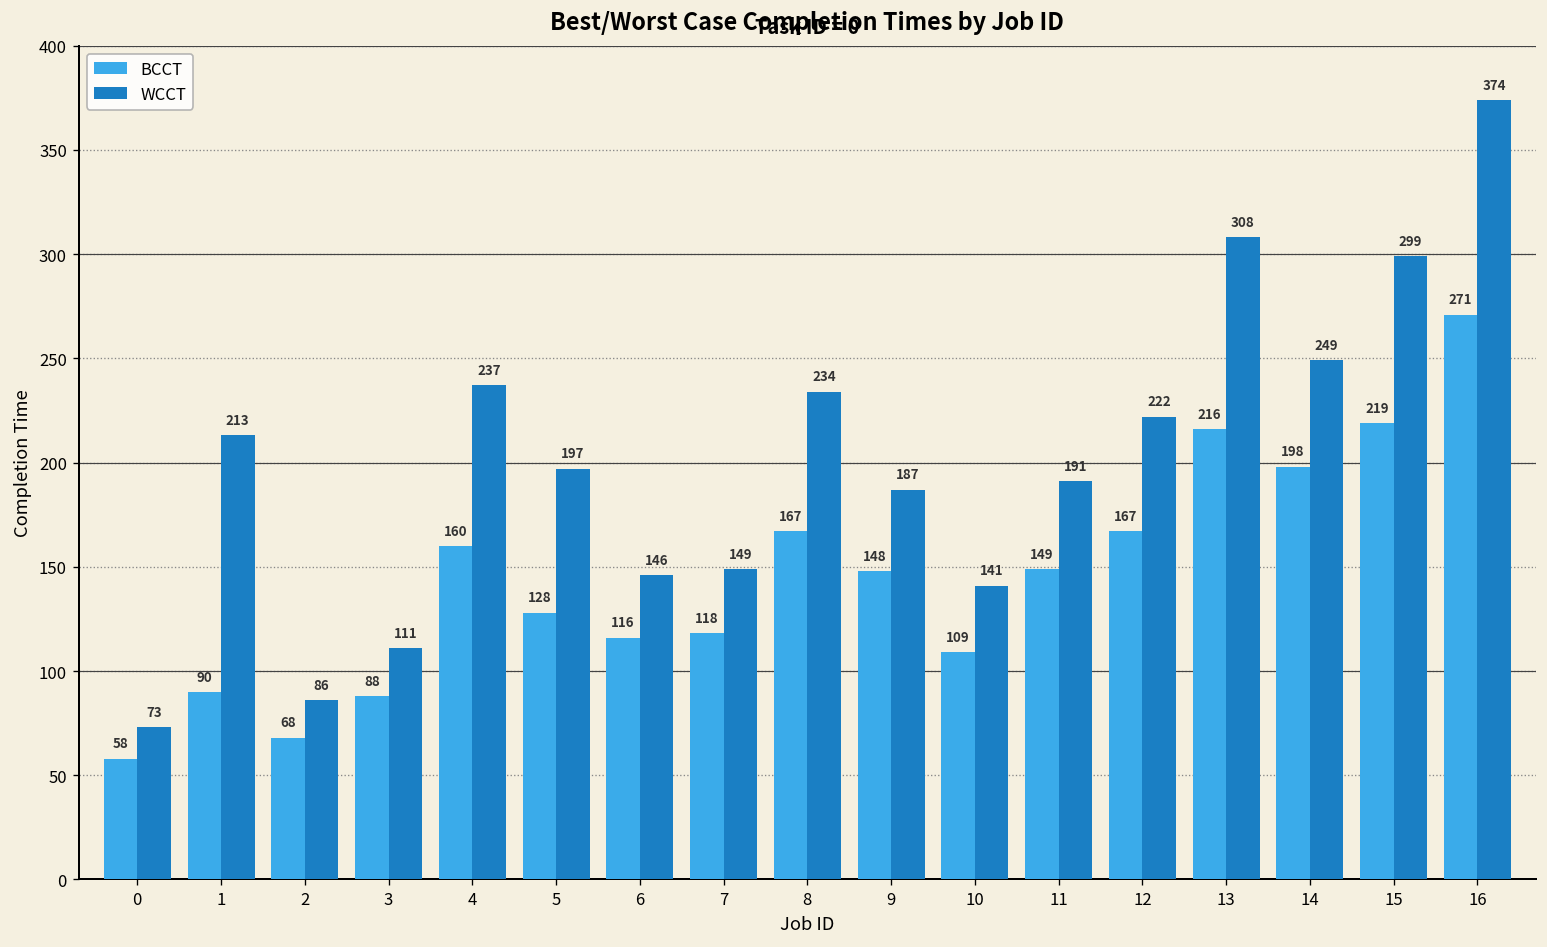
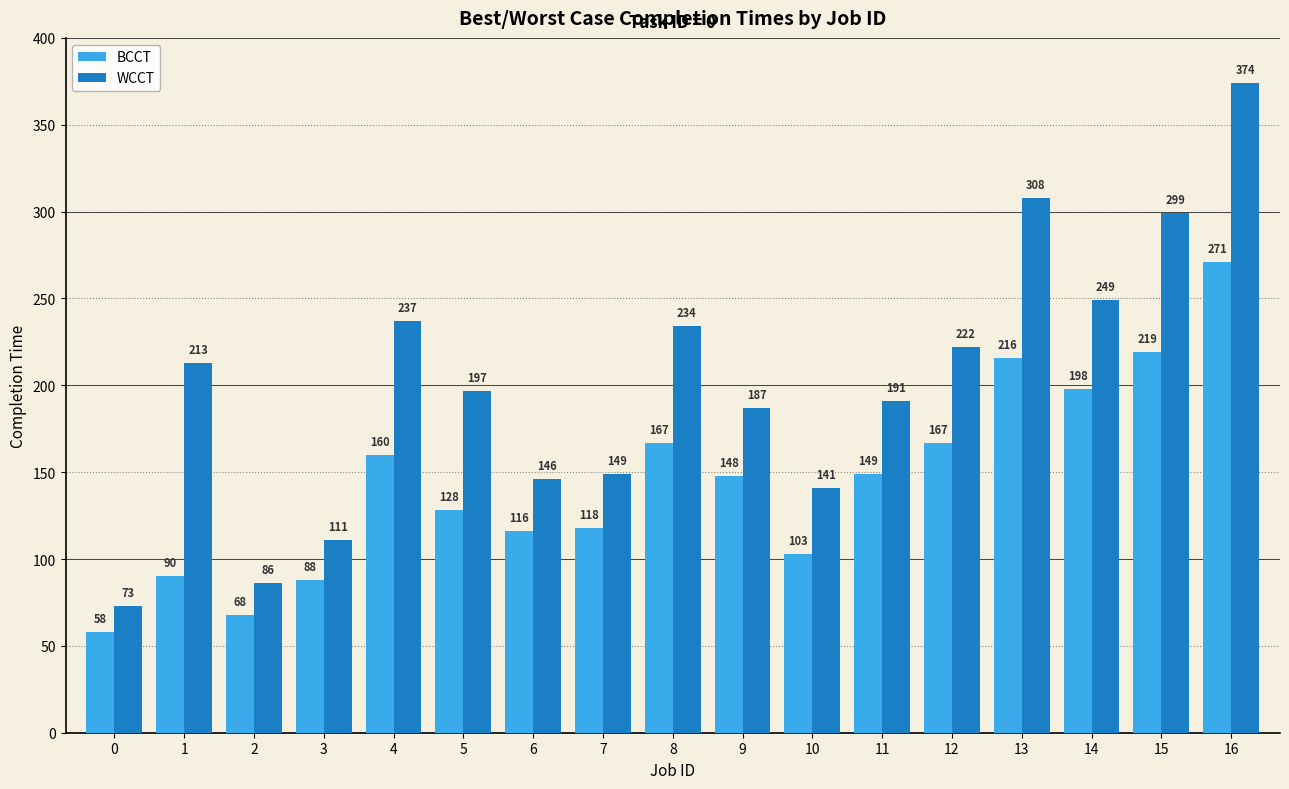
  {
    "BCCT": {
      "0": 58,
      "1": 90,
      "2": 68,
      "3": 88,
      "4": 160,
      "5": 128,
      "6": 116,
      "7": 118,
      "8": 167,
      "9": 148,
-     "10": 109,
+     "10": 103,
      "11": 149,
      "12": 167,
      "13": 216,
      "14": 198,
      "15": 219,
      "16": 271
    },
    "WCCT": {
      "0": 73,
      "1": 213,
      "2": 86,
      "3": 111,
      "4": 237,
      "5": 197,
      "6": 146,
      "7": 149,
      "8": 234,
      "9": 187,
      "10": 141,
      "11": 191,
      "12": 222,
      "13": 308,
      "14": 249,
      "15": 299,
      "16": 374
    }
  }
